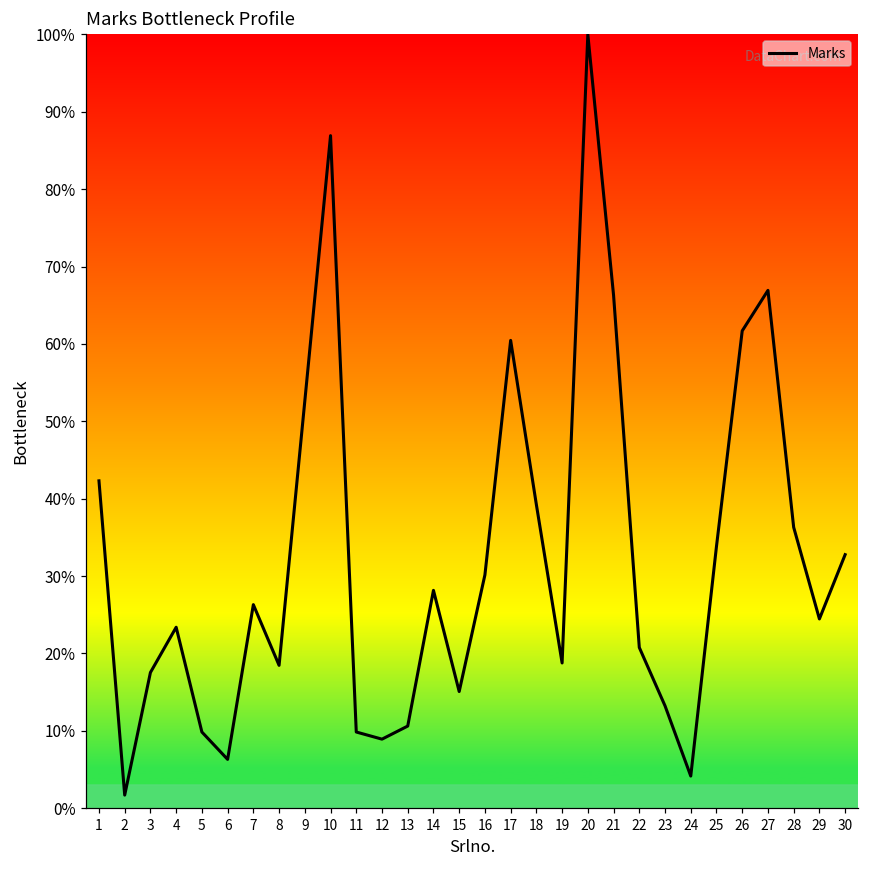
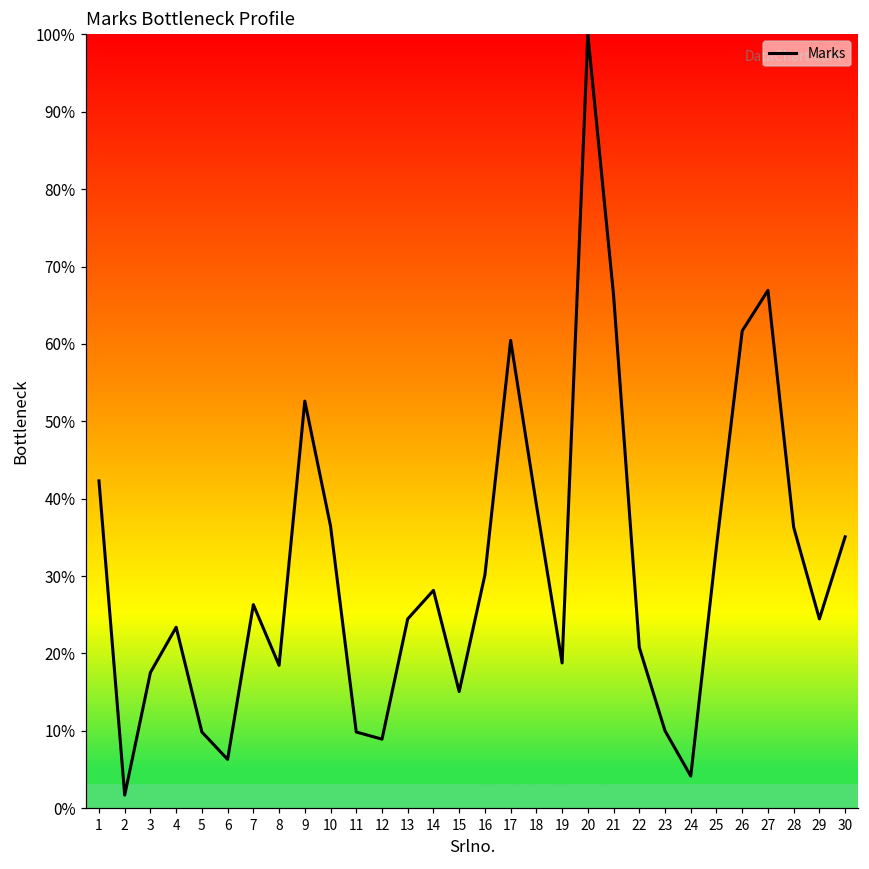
  {
    "1": "42%",
    "3": "18%",
    "4": "23%",
    "5": "10%",
    "6": "6%",
    "7": "26%",
    "8": "18%",
    "9": "53%",
-   "10": "87%",
+   "10": "36%",
    "11": "10%",
    "12": "9%",
-   "13": "11%",
+   "13": "24%",
    "14": "28%",
    "15": "15%",
    "16": "30%",
    "17": "60%",
    "18": "39%",
    "19": "19%",
    "20": "100%",
    "21": "66%",
    "22": "21%",
-   "23": "13%",
+   "23": "10%",
    "24": "4%",
    "25": "34%",
    "26": "62%",
    "27": "67%",
    "28": "36%",
    "29": "24%",
-   "30": "33%"
+   "30": "35%"
  }
